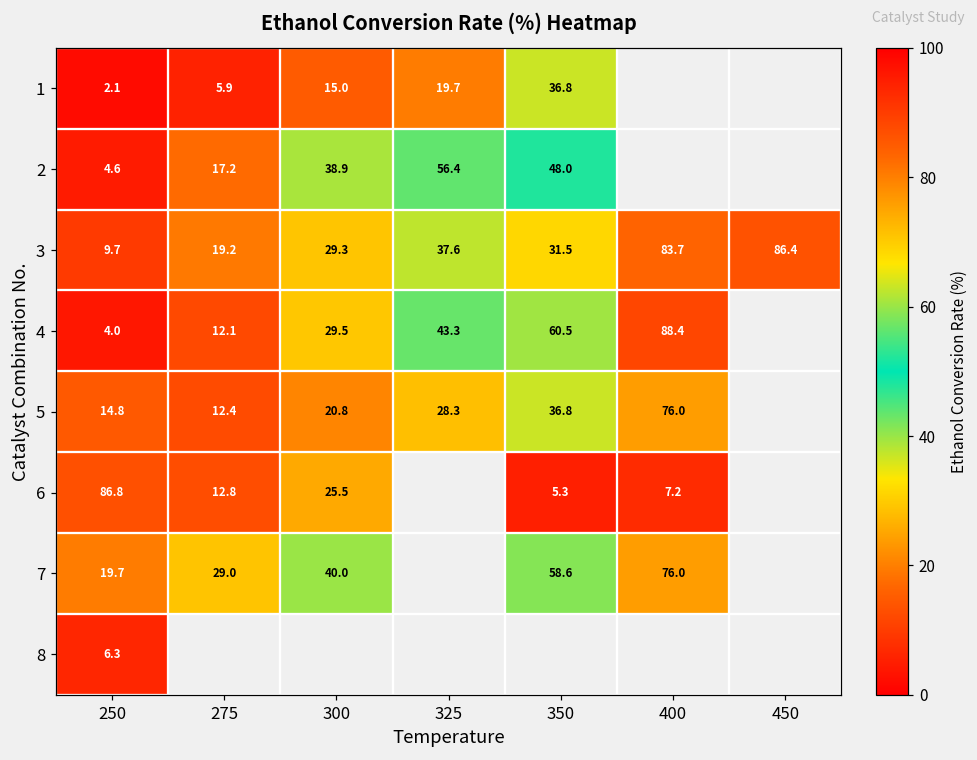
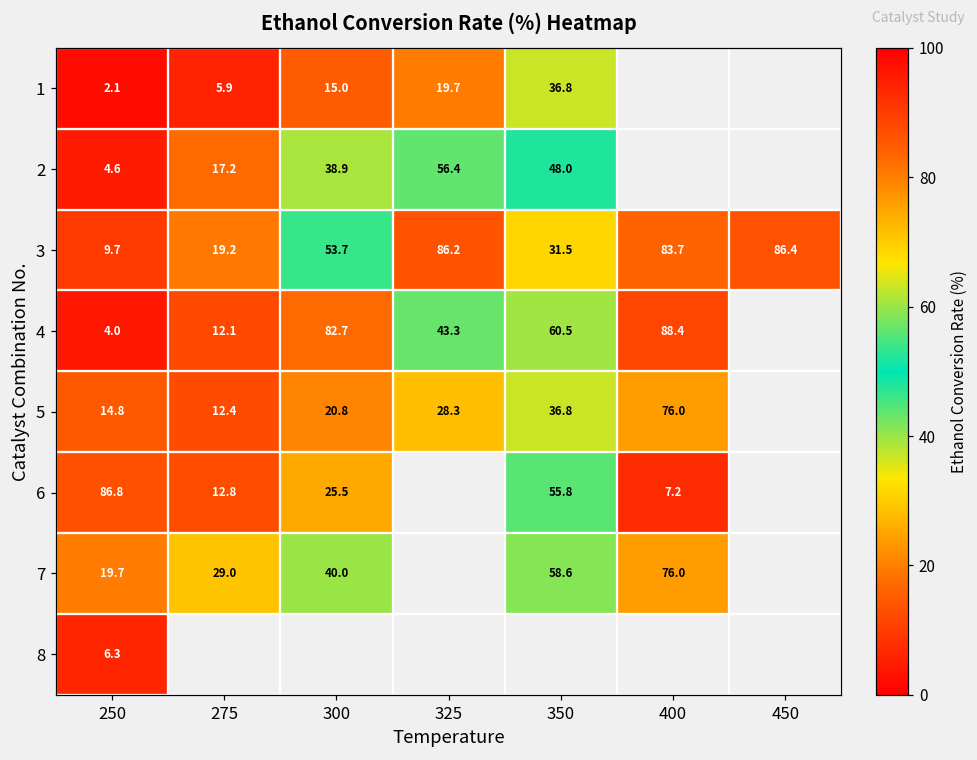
  {
    "1": {
      "250": 2.1,
      "275": 5.9,
      "300": 15.0,
      "325": 19.7,
      "350": 36.8
    },
    "2": {
      "250": 4.6,
      "275": 17.2,
      "300": 38.9,
      "325": 56.4,
      "350": 48.0
    },
    "3": {
      "250": 9.7,
      "275": 19.2,
-     "300": 29.3,
-     "325": 37.6,
+     "300": 53.7,
+     "325": 86.2,
      "350": 31.5,
      "400": 83.7,
      "450": 86.4
    },
    "4": {
      "250": 4.0,
      "275": 12.1,
-     "300": 29.5,
+     "300": 82.7,
      "325": 43.3,
      "350": 60.5,
      "400": 88.4
    },
    "5": {
      "250": 14.8,
      "275": 12.4,
      "300": 20.8,
      "325": 28.3,
      "350": 36.8,
      "400": 76.0
    },
    "6": {
      "250": 86.8,
      "275": 12.8,
      "300": 25.5,
-     "350": 5.3,
+     "350": 55.8,
      "400": 7.2
    },
    "7": {
      "250": 19.7,
      "275": 29.0,
      "300": 40.0,
      "350": 58.6,
      "400": 76.0
    },
    "8": {
      "250": 6.3
    }
  }
